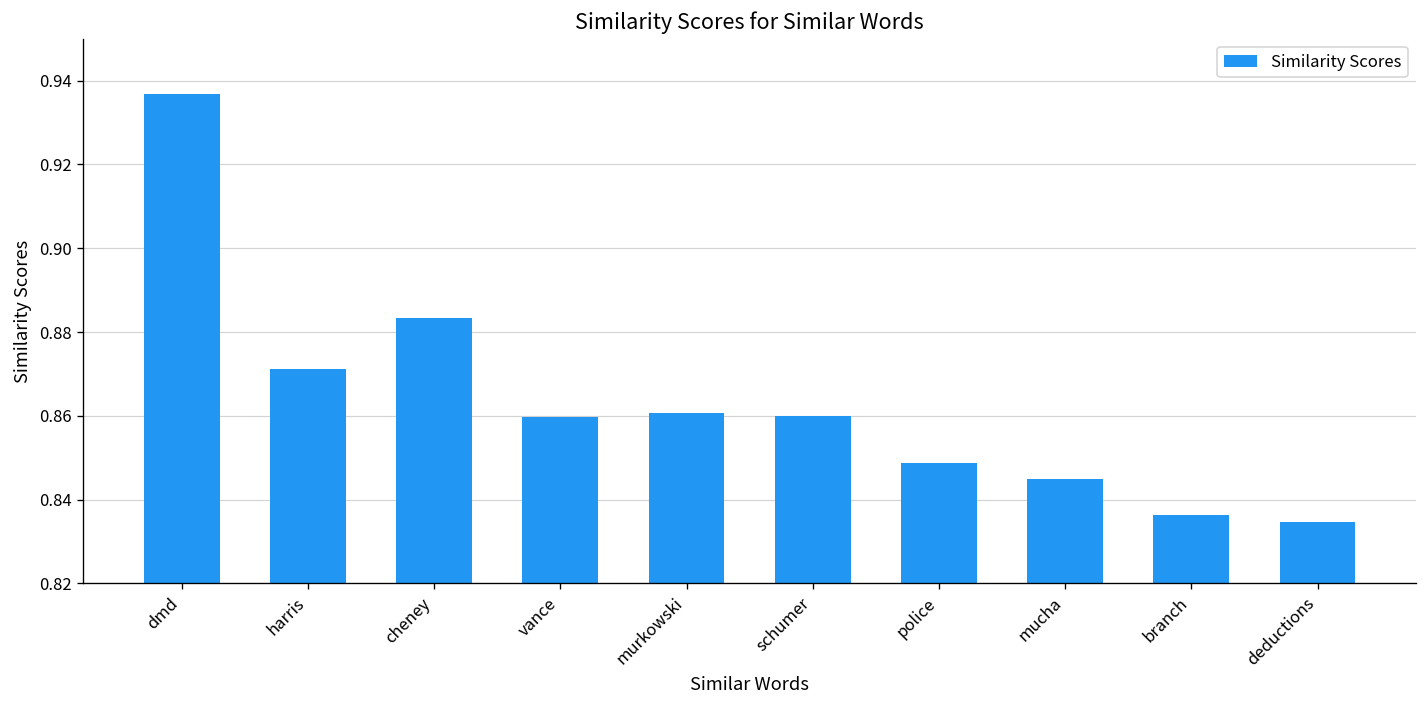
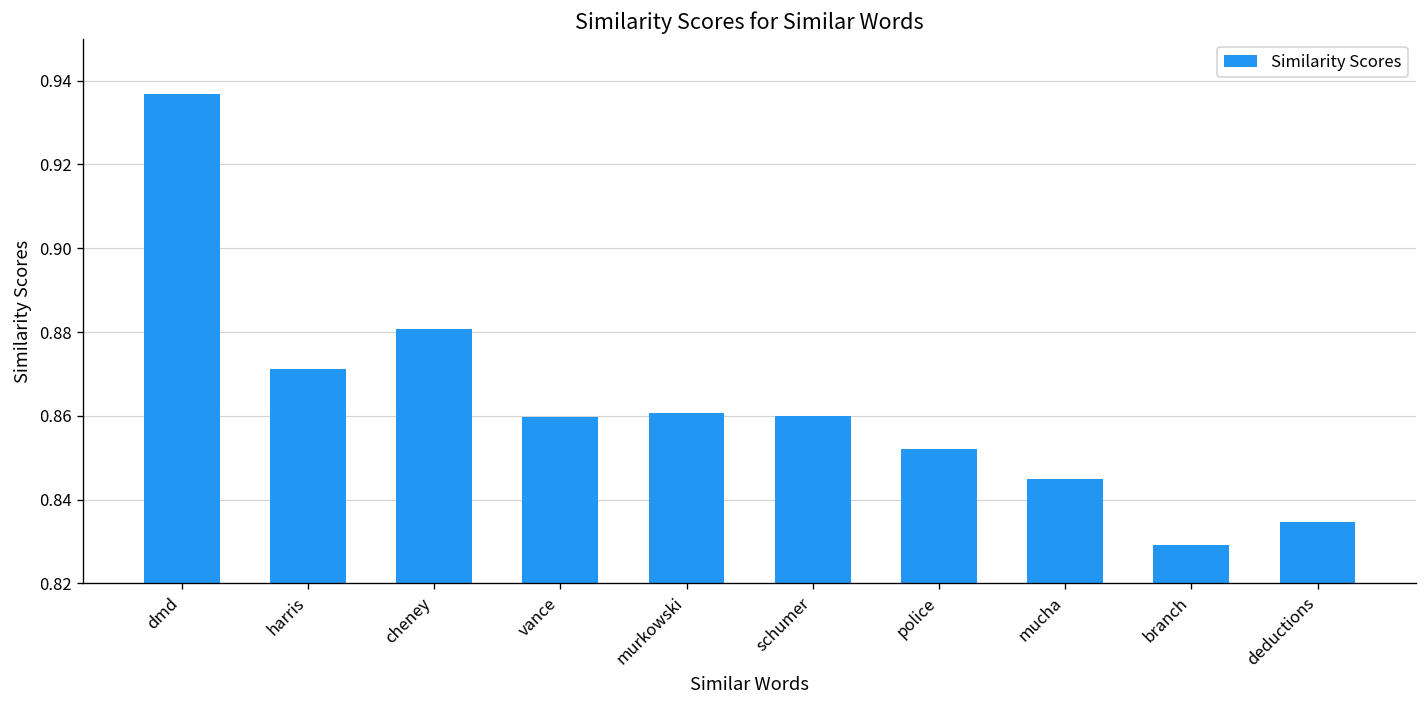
  {
    "dmd": 0.937,
    "harris": 0.871,
-   "cheney": 0.883,
+   "cheney": 0.881,
    "vance": 0.860,
    "murkowski": 0.861,
    "schumer": 0.860,
-   "police": 0.849,
+   "police": 0.852,
    "mucha": 0.845,
-   "branch": 0.836,
+   "branch": 0.829,
    "deductions": 0.835
  }
